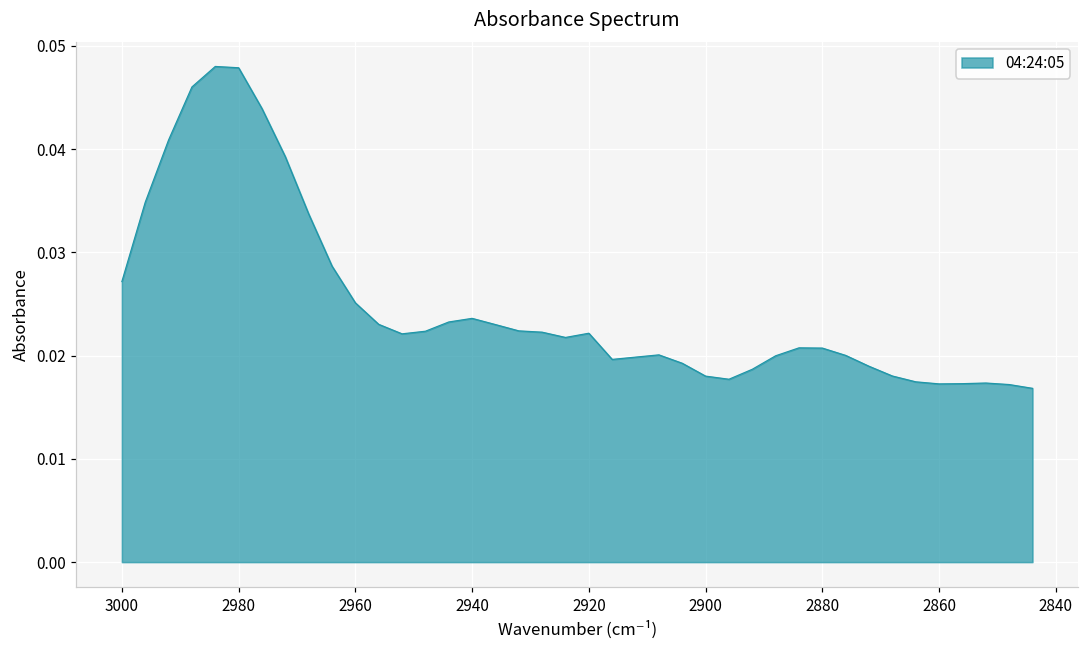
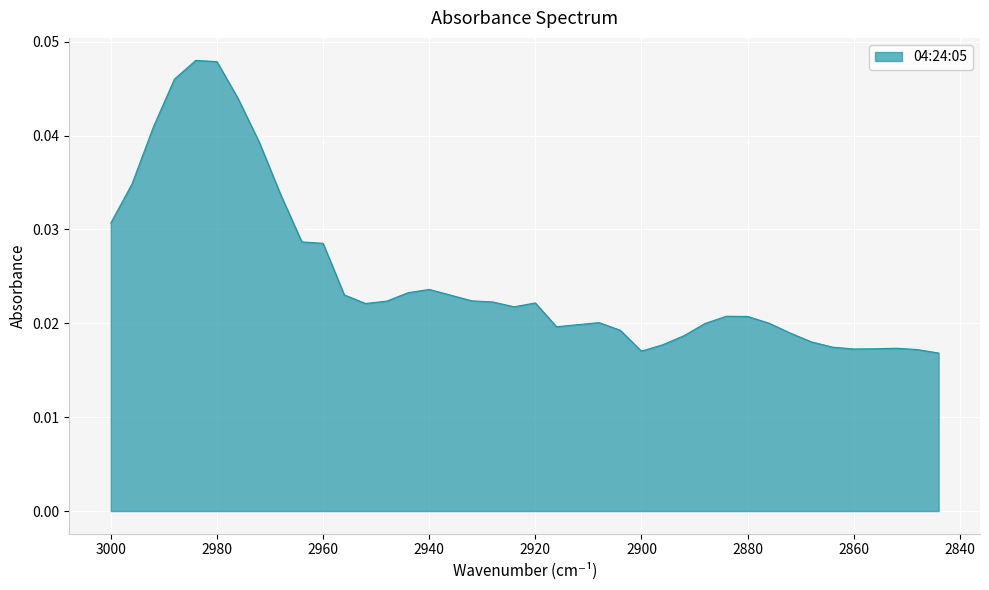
  {
-   "3000": 0.027,
+   "3000": 0.031,
    "2980": 0.048,
-   "2960": 0.025,
+   "2960": 0.029,
    "2940": 0.024,
    "2920": 0.022,
-   "2900": 0.018,
+   "2900": 0.017,
    "2880": 0.021,
    "2860": 0.017
  }
